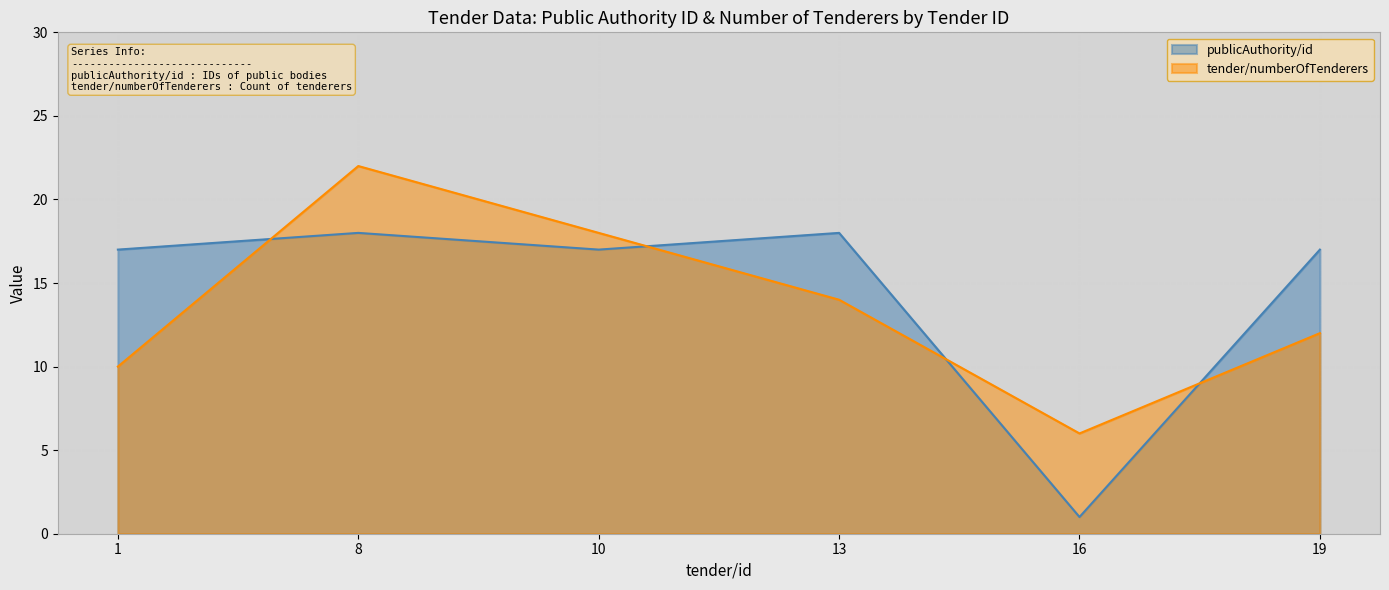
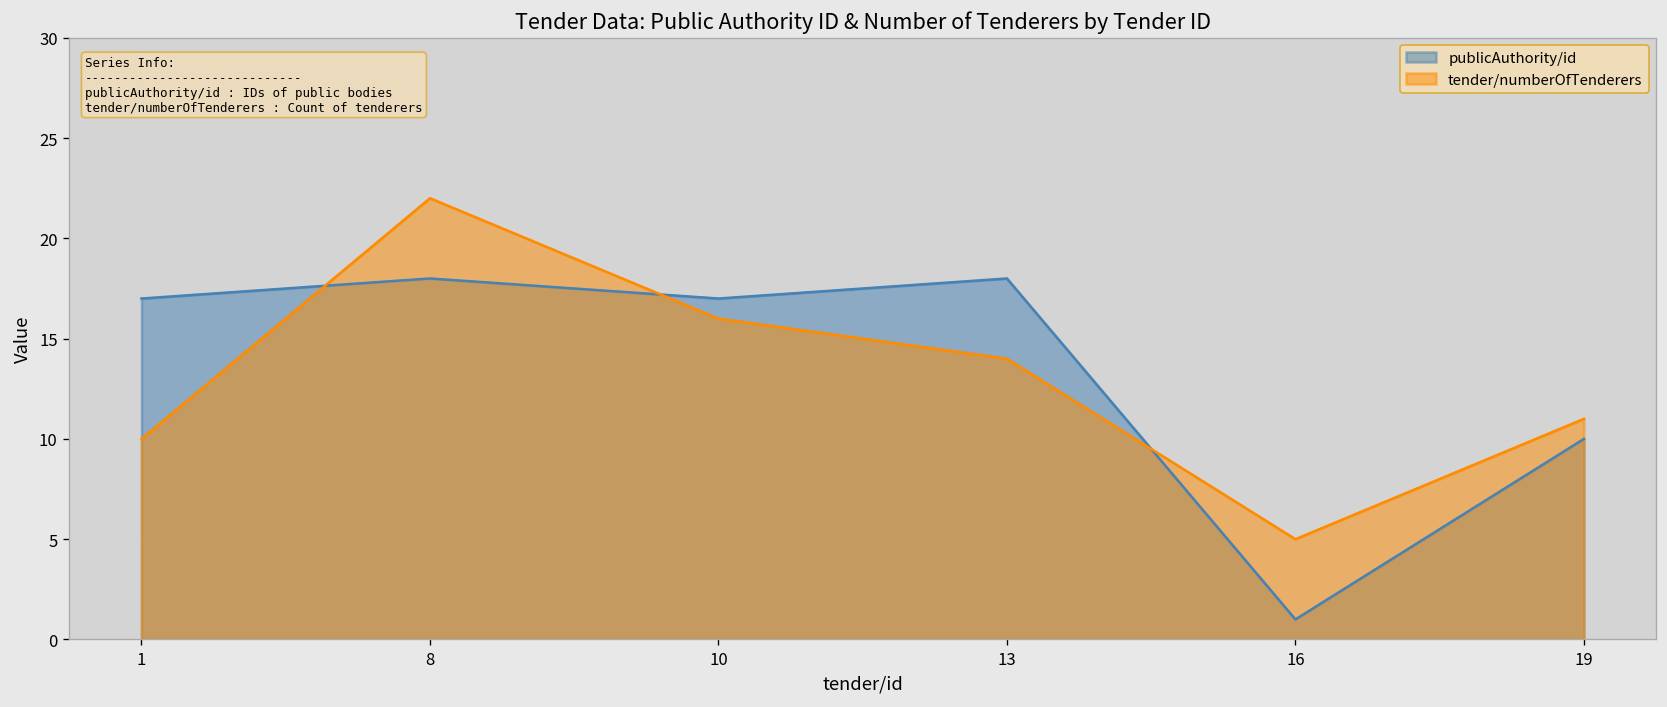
  {
    "publicAuthority/id": {
      "1": 17,
      "8": 18,
      "10": 17,
      "13": 18,
      "16": 1,
-     "19": 17
+     "19": 10
    },
    "tender/numberOfTenderers": {
      "1": 10,
      "8": 22,
-     "10": 18,
+     "10": 16,
      "13": 14,
-     "16": 6,
-     "19": 12
+     "16": 5,
+     "19": 11
    }
  }
